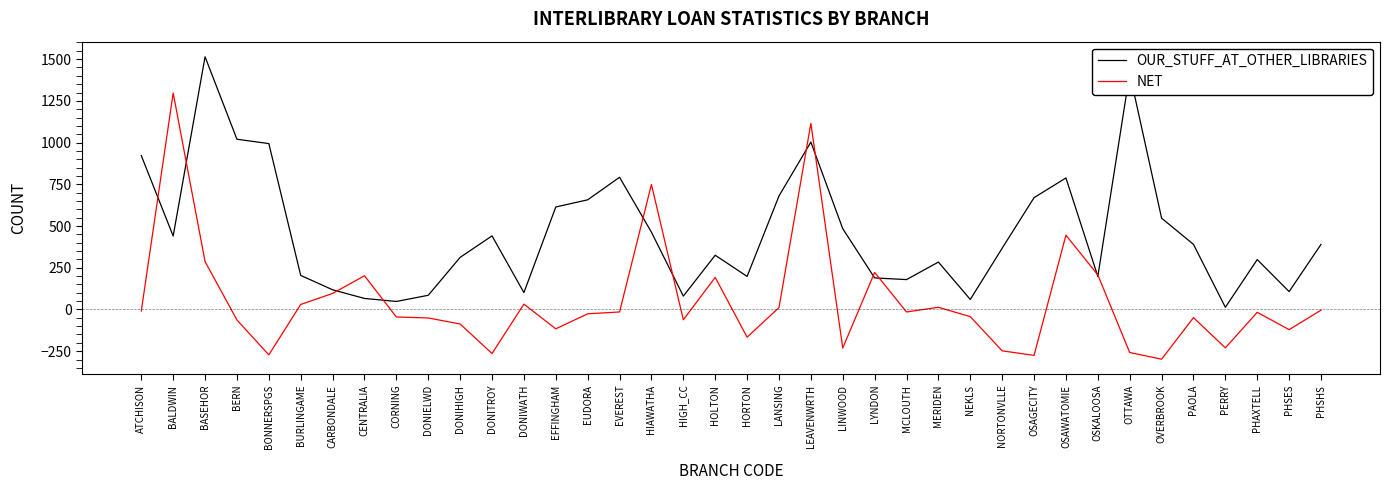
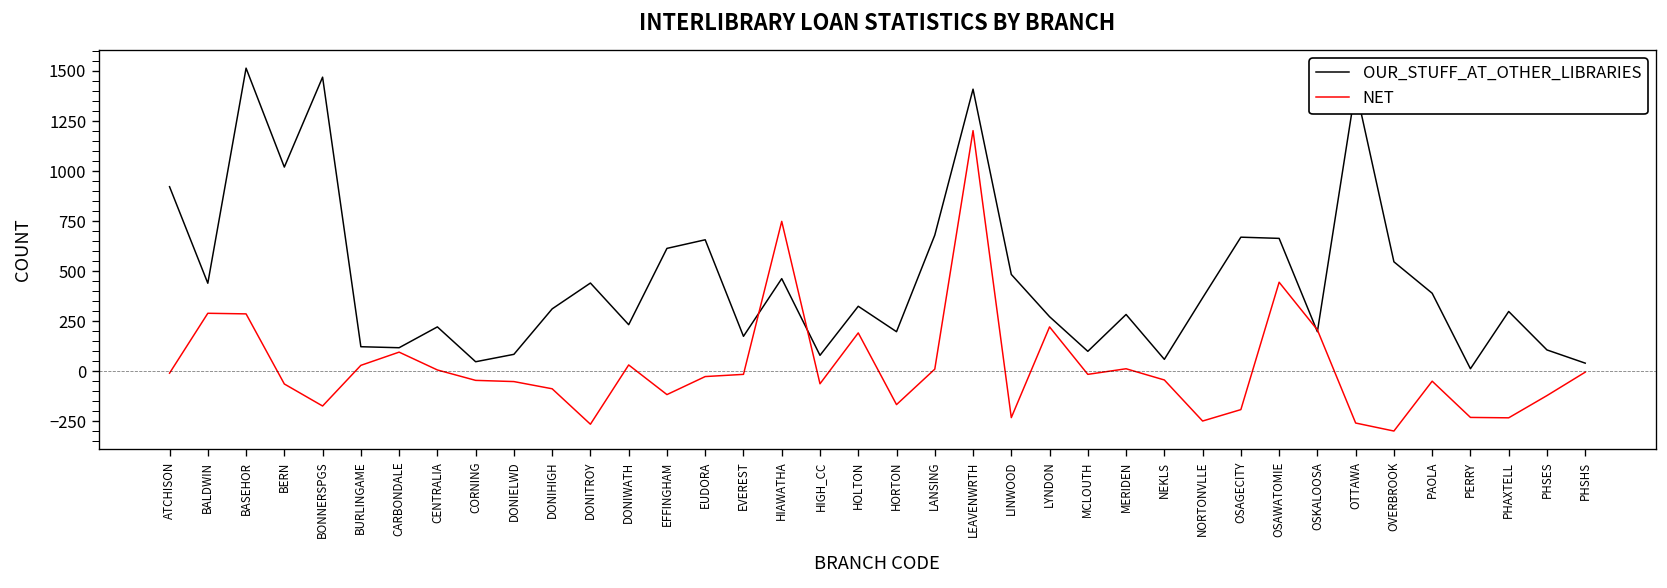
  {
    "OUR_STUFF_AT_OTHER_LIBRARIES": {
      "ATCHISON": 920,
      "BALDWIN": 440,
      "BASEHOR": 1510,
      "BERN": 1020,
-     "BONNERSPGS": 990,
-     "BURLINGAME": 200,
+     "BONNERSPGS": 1470,
+     "BURLINGAME": 120,
      "CARBONDALE": 120,
-     "CENTRALIA": 70,
+     "CENTRALIA": 220,
      "CORNING": 50,
      "DONIELWD": 90,
      "DONIHIGH": 310,
      "DONITROY": 440,
-     "DONIWATH": 100,
+     "DONIWATH": 230,
      "EFFINGHAM": 610,
      "EUDORA": 660,
-     "EVEREST": 790,
+     "EVEREST": 180,
      "HIAWATHA": 460,
      "HIGH_CC": 80,
      "HOLTON": 330,
      "HORTON": 200,
      "LANSING": 680,
-     "LEAVENWRTH": 1000,
+     "LEAVENWRTH": 1410,
      "LINWOOD": 480,
-     "LYNDON": 190,
-     "MCLOUTH": 180,
+     "LYNDON": 270,
+     "MCLOUTH": 100,
      "MERIDEN": 280,
      "NEKLS": 60,
      "NORTONVLLE": 370,
      "OSAGECITY": 670,
-     "OSAWATOMIE": 790,
+     "OSAWATOMIE": 660,
      "OVERBROOK": 550,
      "PAOLA": 390,
      "PERRY": 10,
      "PHAXTELL": 300,
      "PHSES": 110,
-     "PHSHS": 390
+     "PHSHS": 40
    },
    "NET": {
      "ATCHISON": -10,
-     "BALDWIN": 1300,
+     "BALDWIN": 290,
      "BASEHOR": 290,
      "BERN": -60,
-     "BONNERSPGS": -270,
+     "BONNERSPGS": -170,
      "BURLINGAME": 30,
      "CARBONDALE": 100,
-     "CENTRALIA": 200,
+     "CENTRALIA": 10,
      "CORNING": -50,
      "DONIELWD": -50,
      "DONIHIGH": -90,
      "DONITROY": -260,
      "DONIWATH": 30,
      "EFFINGHAM": -120,
      "EUDORA": -30,
      "EVEREST": -20,
      "HIAWATHA": 750,
      "HIGH_CC": -60,
      "HOLTON": 190,
      "HORTON": -170,
      "LANSING": 10,
-     "LEAVENWRTH": 1120,
+     "LEAVENWRTH": 1200,
      "LINWOOD": -230,
      "LYNDON": 220,
      "MCLOUTH": -20,
      "MERIDEN": 10,
      "NEKLS": -40,
      "NORTONVLLE": -250,
-     "OSAGECITY": -280,
+     "OSAGECITY": -190,
      "OSAWATOMIE": 450,
      "OTTAWA": -260,
      "OVERBROOK": -300,
      "PAOLA": -50,
      "PERRY": -230,
-     "PHAXTELL": -20,
+     "PHAXTELL": -230,
      "PHSES": -120,
      "PHSHS": 0
    }
  }
